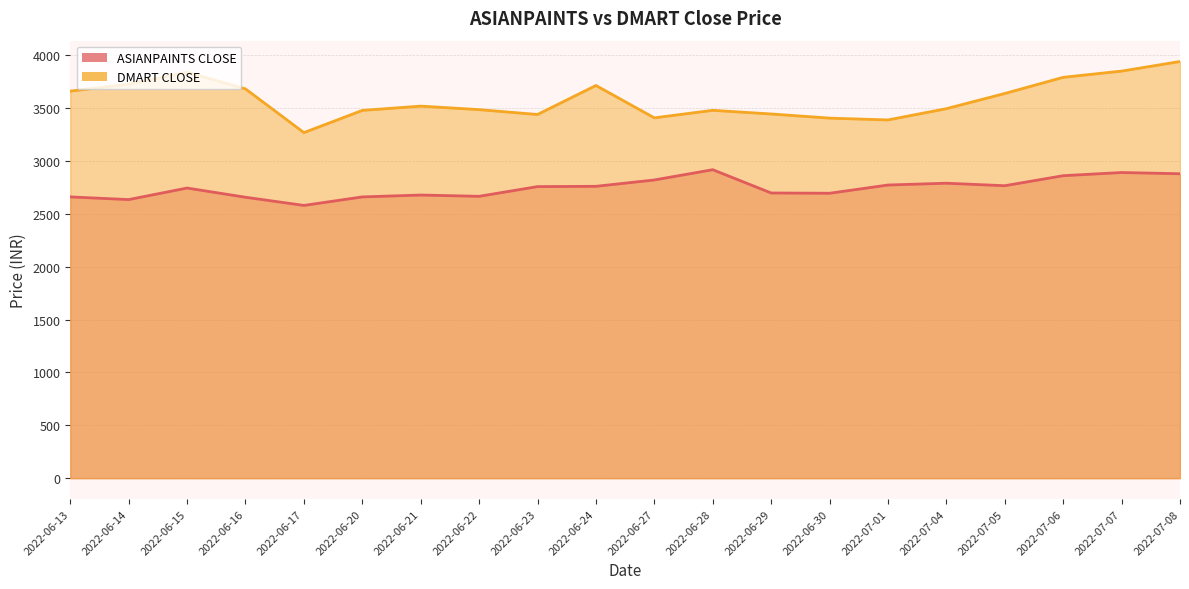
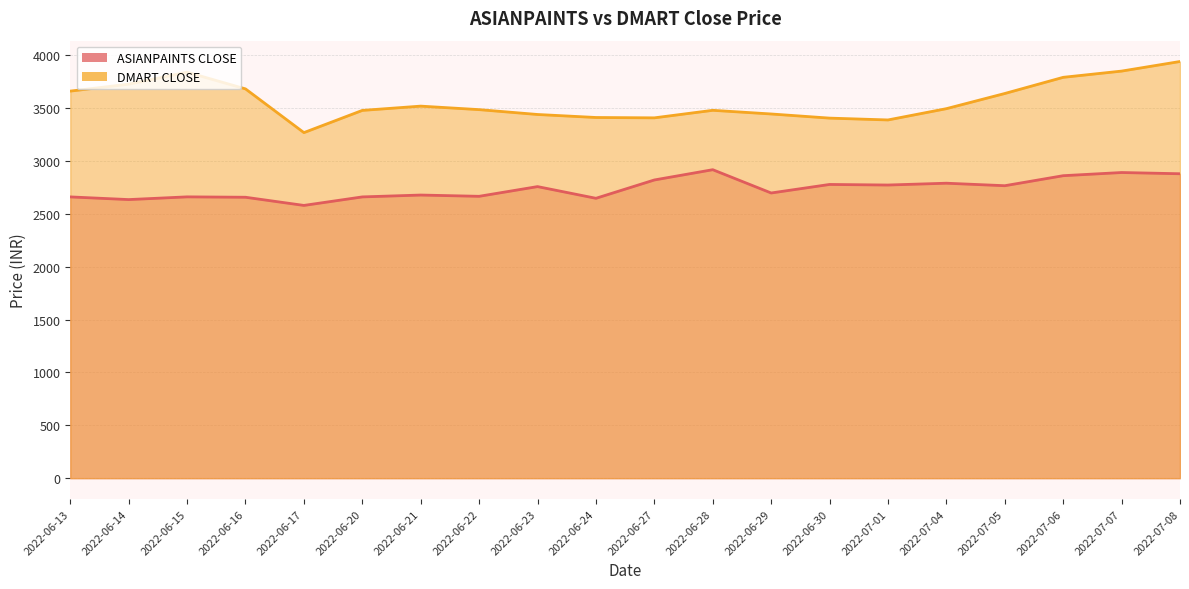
  {
    "ASIANPAINTS CLOSE": {
      "2022-06-13": 2660,
      "2022-06-14": 2640,
-     "2022-06-15": 2740,
+     "2022-06-15": 2660,
      "2022-06-16": 2660,
      "2022-06-17": 2580,
      "2022-06-20": 2660,
      "2022-06-21": 2680,
      "2022-06-22": 2670,
      "2022-06-23": 2760,
-     "2022-06-24": 2760,
+     "2022-06-24": 2650,
      "2022-06-27": 2820,
      "2022-06-28": 2920,
      "2022-06-29": 2700,
-     "2022-06-30": 2700,
+     "2022-06-30": 2780,
      "2022-07-01": 2770,
      "2022-07-04": 2790,
      "2022-07-05": 2770,
      "2022-07-06": 2860,
      "2022-07-07": 2890,
      "2022-07-08": 2880
    },
    "DMART CLOSE": {
      "2022-06-13": 3660,
      "2022-06-16": 3680,
      "2022-06-17": 3270,
      "2022-06-20": 3480,
      "2022-06-21": 3520,
      "2022-06-22": 3490,
      "2022-06-23": 3440,
-     "2022-06-24": 3710,
+     "2022-06-24": 3410,
      "2022-06-27": 3410,
      "2022-06-28": 3480,
      "2022-06-29": 3450,
      "2022-06-30": 3410,
      "2022-07-01": 3390,
      "2022-07-04": 3500,
      "2022-07-05": 3640,
      "2022-07-06": 3790,
      "2022-07-07": 3850,
      "2022-07-08": 3940
    }
  }
